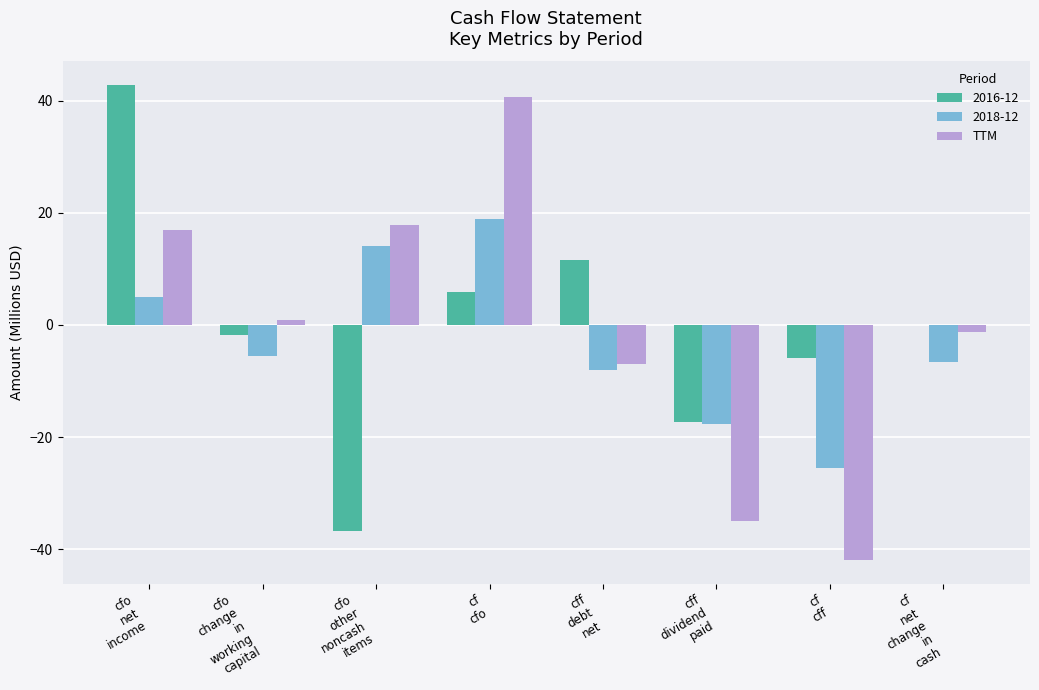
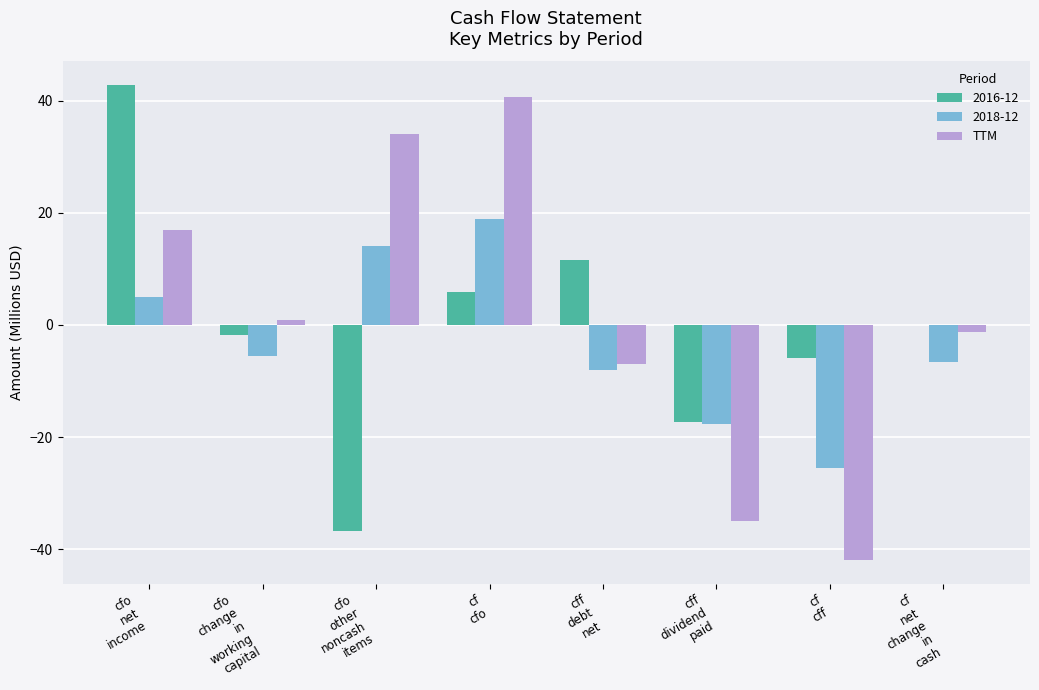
  {
    "2016-12": {
      "cfo net income": 43,
      "cfo change in working capital": -2,
      "cfo other noncash items": -37,
      "cf cfo": 6,
      "cff debt net": 12,
      "cff dividend paid": -17,
      "cf cff": -6
    },
    "2018-12": {
      "cfo net income": 5,
      "cfo change in working capital": -5,
      "cfo other noncash items": 14,
      "cf cfo": 19,
      "cff debt net": -8,
      "cff dividend paid": -18,
      "cf cff": -26,
      "cf net change in cash": -7
    },
    "TTM": {
      "cfo net income": 17,
      "cfo change in working capital": 1,
-     "cfo other noncash items": 18,
+     "cfo other noncash items": 34,
      "cf cfo": 41,
      "cff debt net": -7,
      "cff dividend paid": -35,
      "cf cff": -42,
      "cf net change in cash": -1
    }
  }
